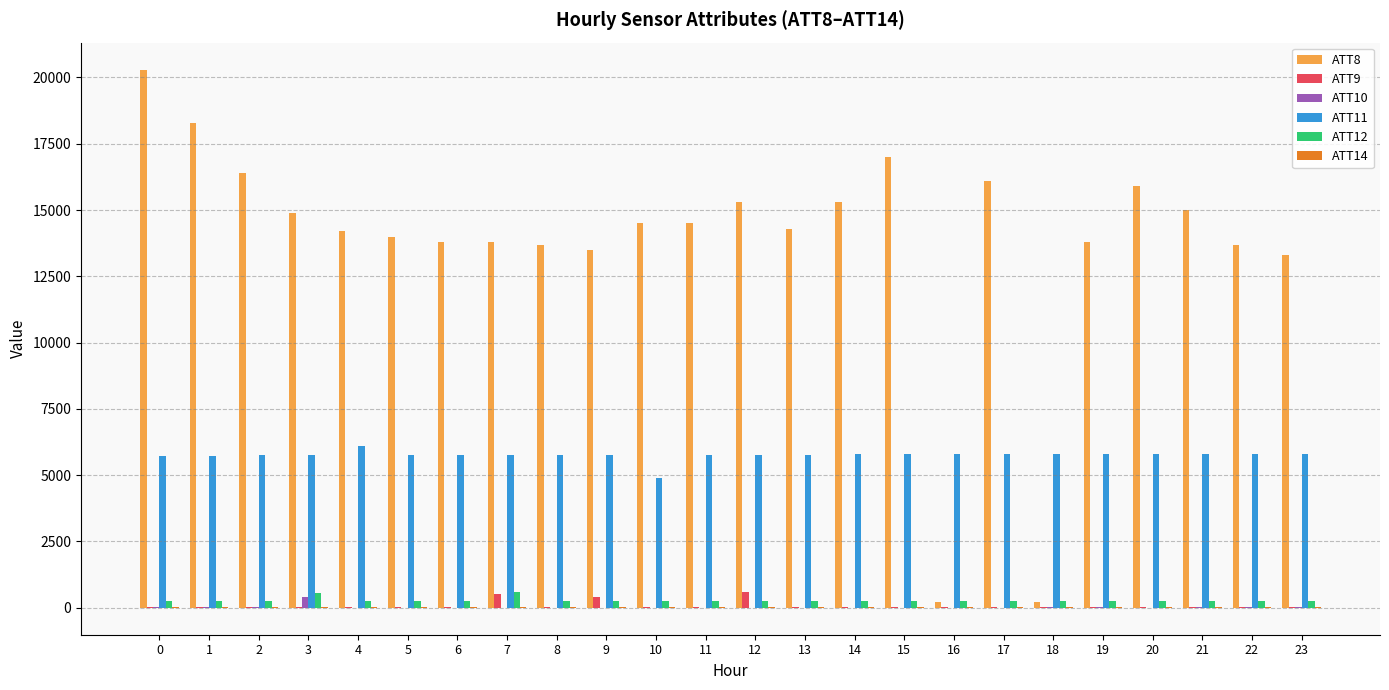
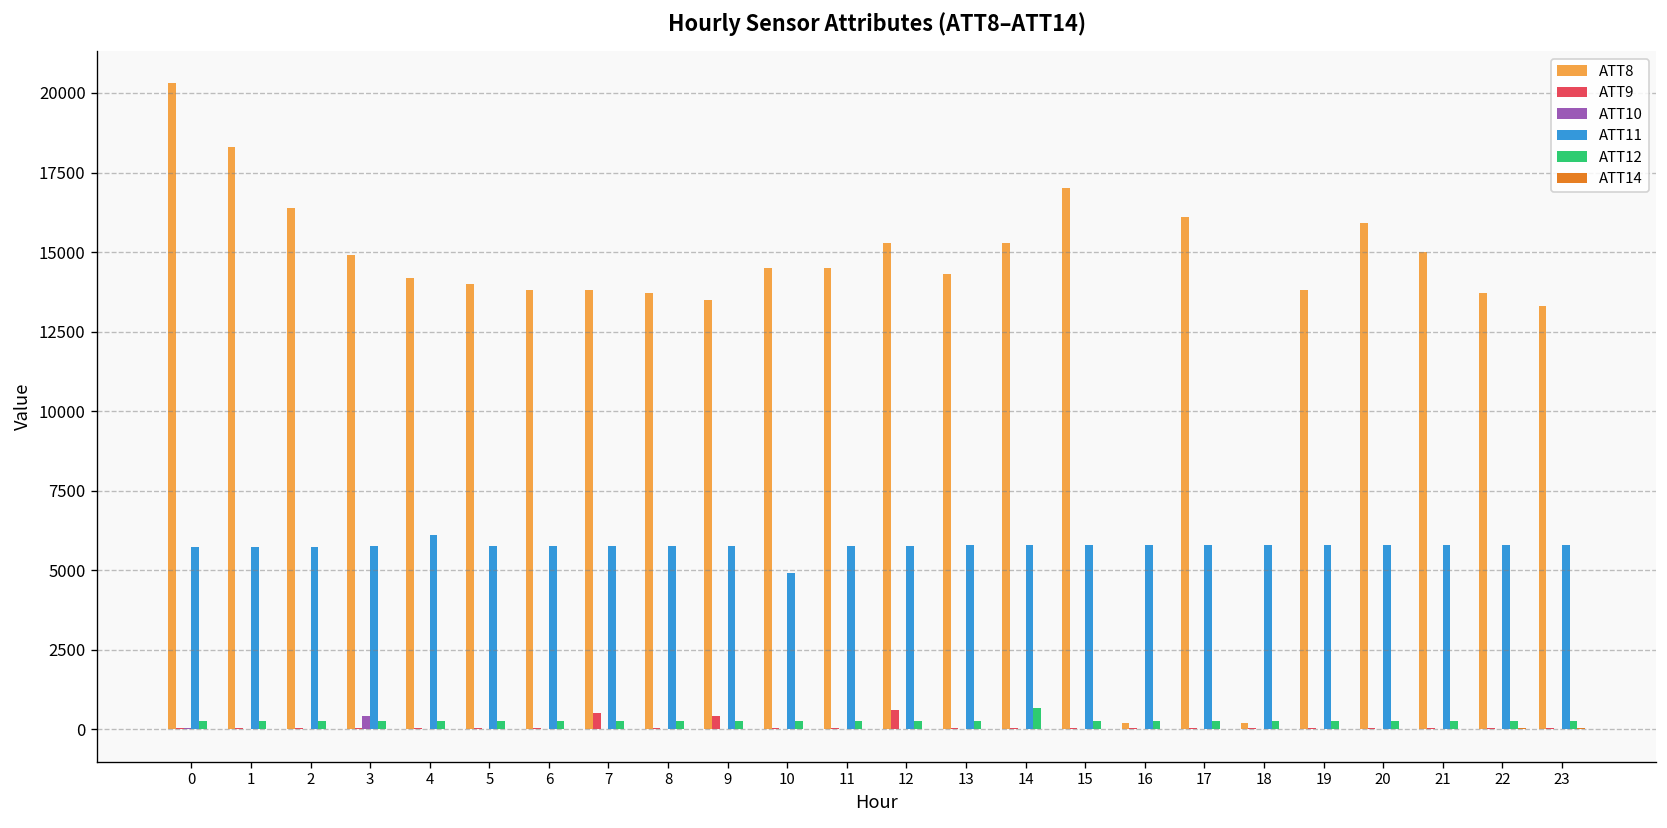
  {
    "ATT9": {
      "7": 500,
      "9": 400,
      "12": 600
    },
    "ATT10": {
      "3": 400
    },
    "ATT11": {
      "0": 5700,
      "1": 5700,
      "2": 5700,
      "3": 5700,
      "4": 6100,
      "5": 5800,
      "6": 5800,
      "7": 5800,
      "8": 5800,
      "9": 5800,
      "10": 4900,
      "11": 5800,
      "12": 5800,
      "13": 5800,
      "14": 5800,
      "15": 5800,
      "16": 5800,
      "17": 5800,
      "18": 5800,
      "19": 5800,
      "20": 5800,
      "21": 5800,
      "22": 5800,
      "23": 5800
    },
    "ATT12": {
      "0": 300,
      "1": 300,
      "2": 300,
-     "3": 600,
+     "3": 300,
      "4": 300,
      "5": 300,
      "6": 300,
-     "7": 600,
+     "7": 300,
      "8": 300,
      "9": 300,
      "10": 300,
      "11": 300,
      "12": 300,
      "13": 300,
-     "14": 300,
+     "14": 700,
      "15": 300,
      "16": 300,
      "17": 300,
      "18": 300,
      "19": 300,
      "20": 300,
      "21": 300,
      "22": 300,
      "23": 300
    }
  }
